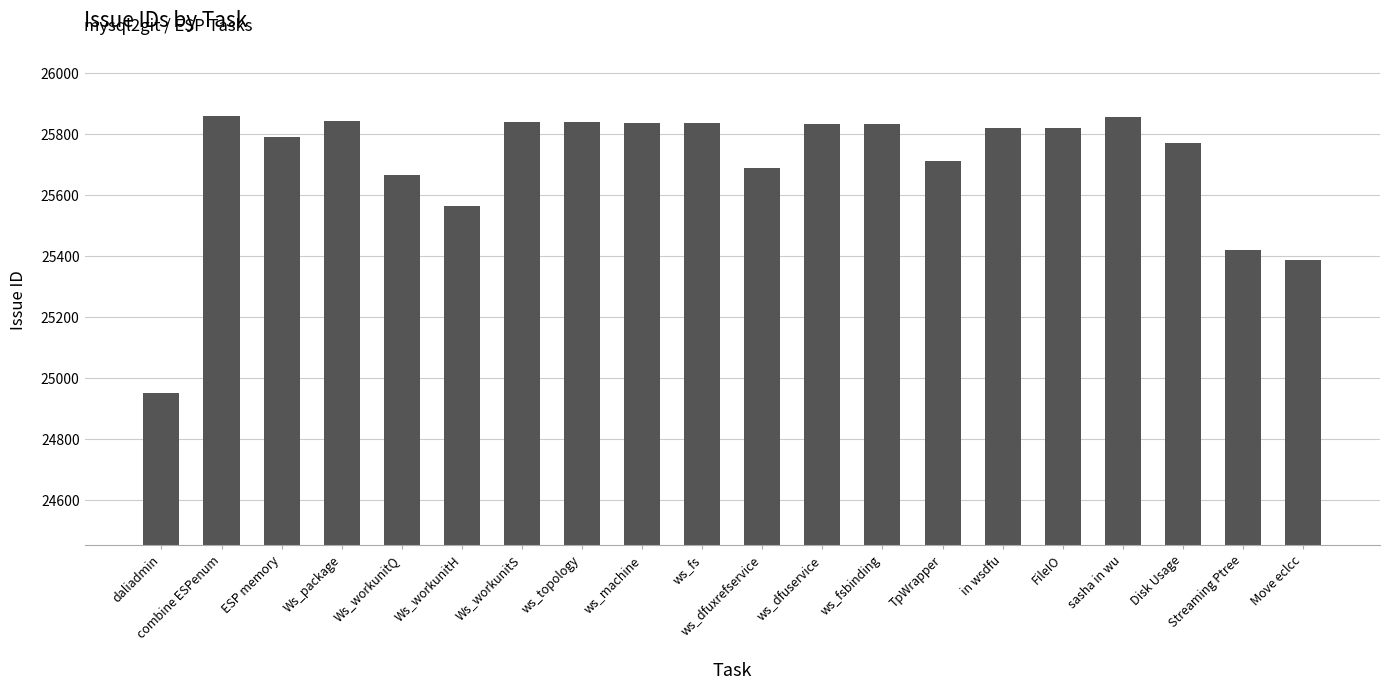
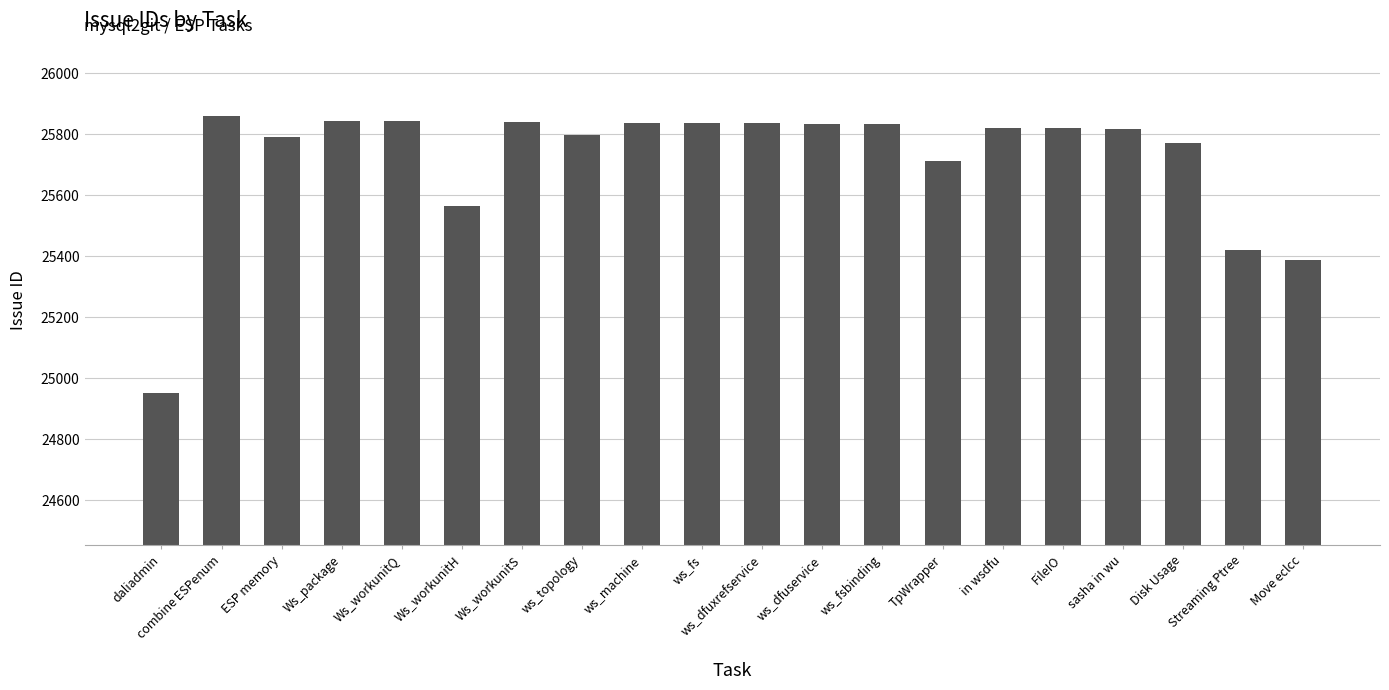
  {
    "daliadmin": 24950,
    "combine ESPenum": 25860,
    "ESP memory": 25790,
    "Ws_package": 25840,
-   "Ws_workunitQ": 25670,
+   "Ws_workunitQ": 25840,
    "Ws_workunitH": 25570,
    "Ws_workunitS": 25840,
-   "ws_topology": 25840,
+   "ws_topology": 25800,
    "ws_machine": 25840,
    "ws_fs": 25840,
-   "ws_dfuxrefservice": 25690,
+   "ws_dfuxrefservice": 25840,
    "ws_dfuservice": 25830,
    "ws_fsbinding": 25830,
    "TpWrapper": 25710,
    "in wsdfu": 25820,
    "FileIO": 25820,
-   "sasha in wu": 25860,
+   "sasha in wu": 25820,
    "Disk Usage": 25770,
    "Streaming Ptree": 25420,
    "Move eclcc": 25390
  }
